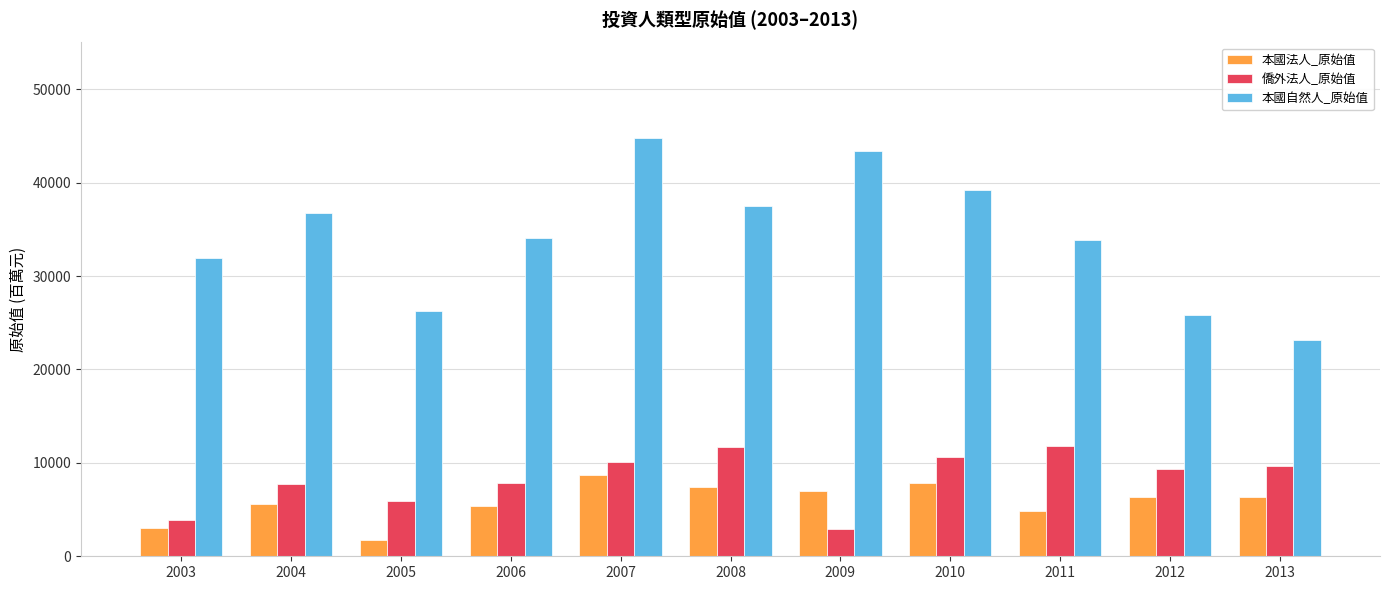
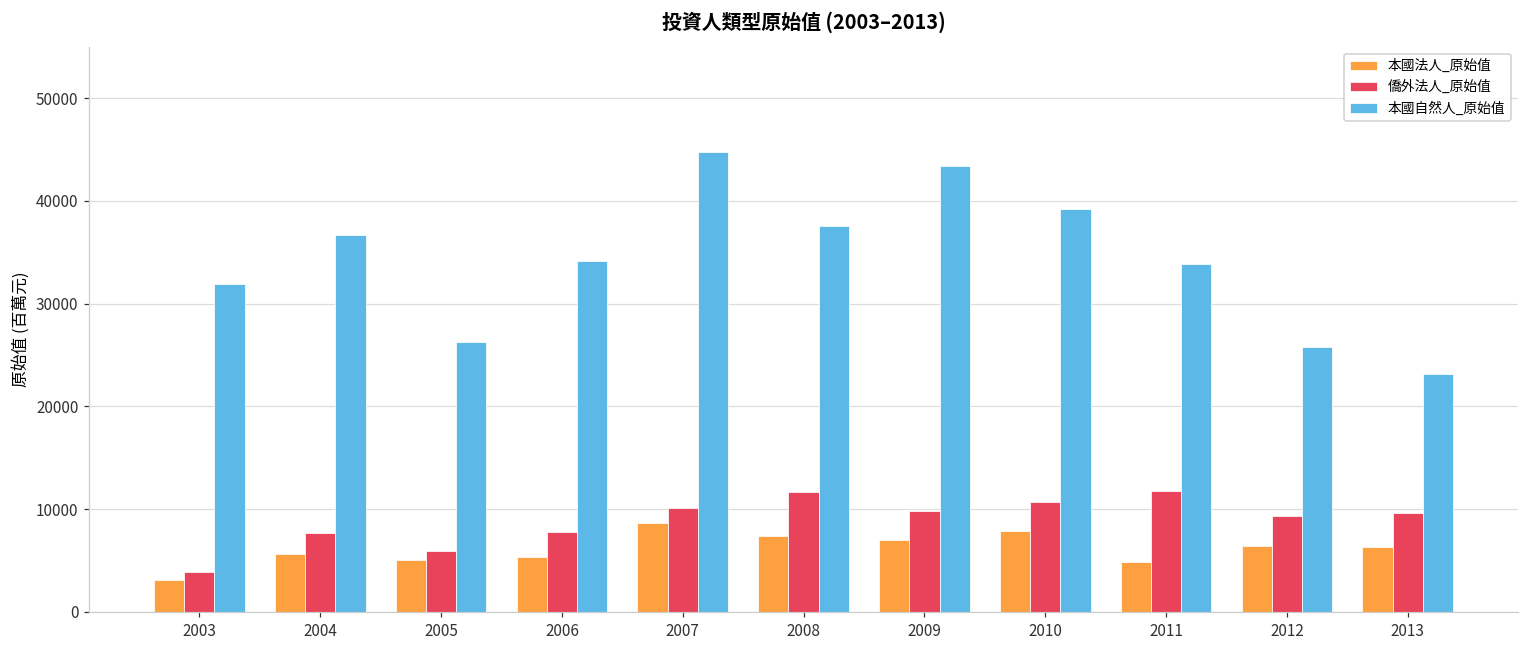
  {
    "本國法人_原始值": {
      "2003": 3000,
      "2004": 6000,
-     "2005": 2000,
+     "2005": 5000,
      "2006": 5000,
      "2007": 9000,
      "2008": 7000,
      "2009": 7000,
      "2010": 8000,
      "2011": 5000,
      "2012": 6000,
      "2013": 6000
    },
    "僑外法人_原始值": {
      "2003": 4000,
      "2004": 8000,
      "2005": 6000,
      "2006": 8000,
      "2007": 10000,
      "2008": 12000,
-     "2009": 3000,
+     "2009": 10000,
      "2010": 11000,
      "2011": 12000,
      "2012": 9000,
      "2013": 10000
    },
    "本國自然人_原始值": {
      "2003": 32000,
      "2004": 37000,
      "2005": 26000,
      "2006": 34000,
      "2007": 45000,
      "2008": 38000,
      "2009": 43000,
      "2010": 39000,
      "2011": 34000,
      "2012": 26000,
      "2013": 23000
    }
  }
